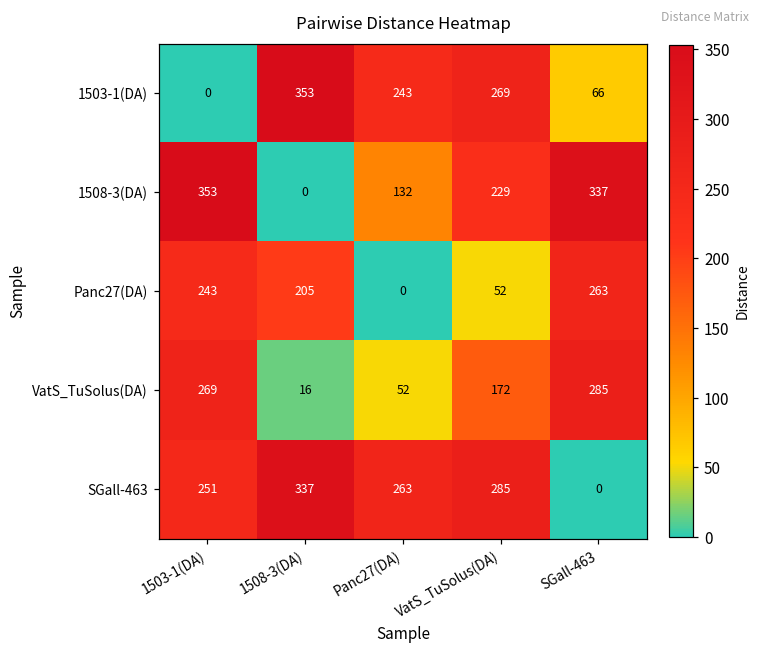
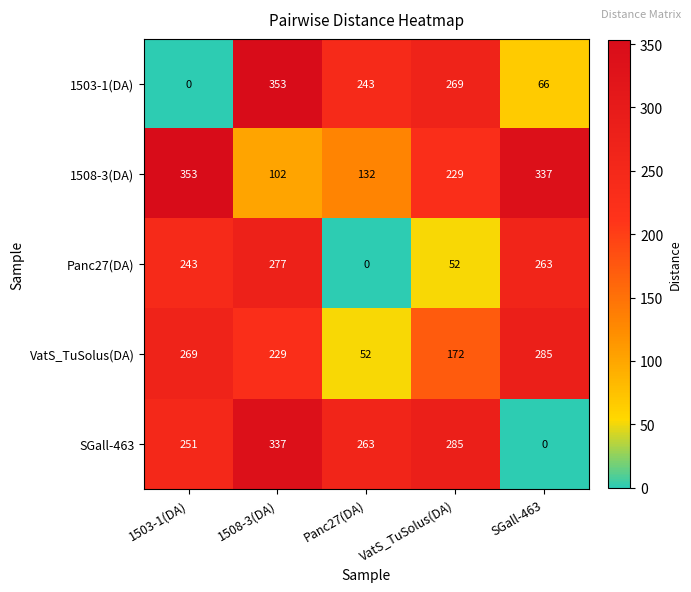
  {
    "1503-1(DA)": {
      "1503-1(DA)": 0,
      "1508-3(DA)": 353,
      "Panc27(DA)": 243,
      "VatS_TuSolus(DA)": 269,
      "SGall-463": 66
    },
    "1508-3(DA)": {
      "1503-1(DA)": 353,
-     "1508-3(DA)": 0,
+     "1508-3(DA)": 102,
      "Panc27(DA)": 132,
      "VatS_TuSolus(DA)": 229,
      "SGall-463": 337
    },
    "Panc27(DA)": {
      "1503-1(DA)": 243,
-     "1508-3(DA)": 205,
+     "1508-3(DA)": 277,
      "Panc27(DA)": 0,
      "VatS_TuSolus(DA)": 52,
      "SGall-463": 263
    },
    "VatS_TuSolus(DA)": {
      "1503-1(DA)": 269,
-     "1508-3(DA)": 16,
+     "1508-3(DA)": 229,
      "Panc27(DA)": 52,
      "VatS_TuSolus(DA)": 172,
      "SGall-463": 285
    },
    "SGall-463": {
      "1503-1(DA)": 251,
      "1508-3(DA)": 337,
      "Panc27(DA)": 263,
      "VatS_TuSolus(DA)": 285,
      "SGall-463": 0
    }
  }
